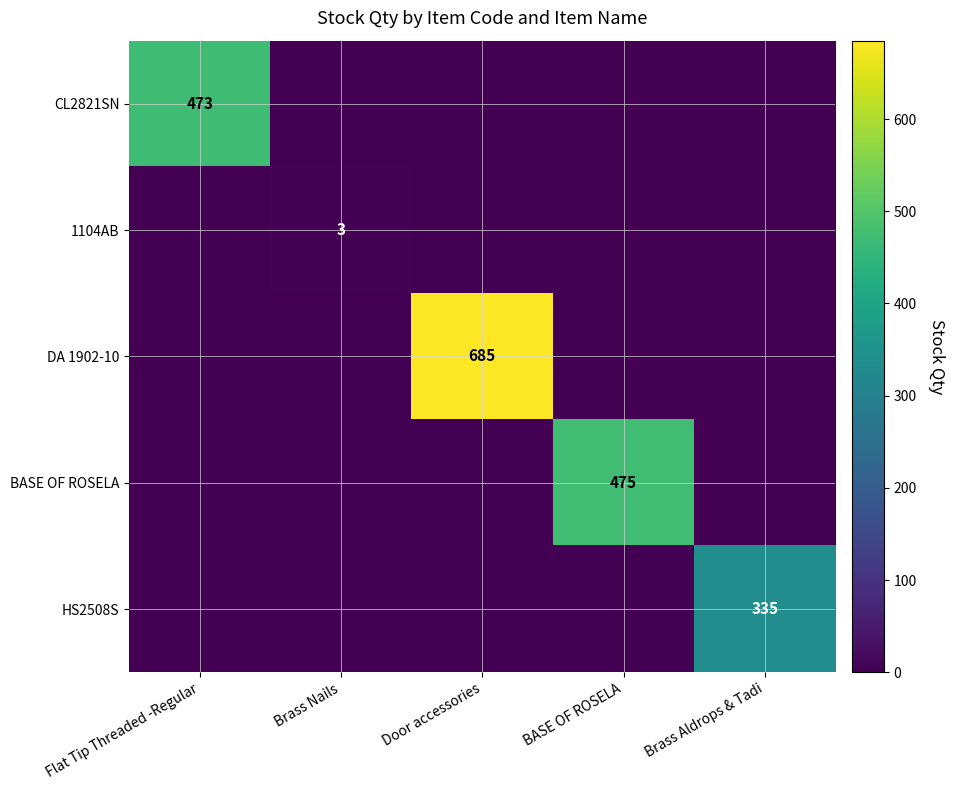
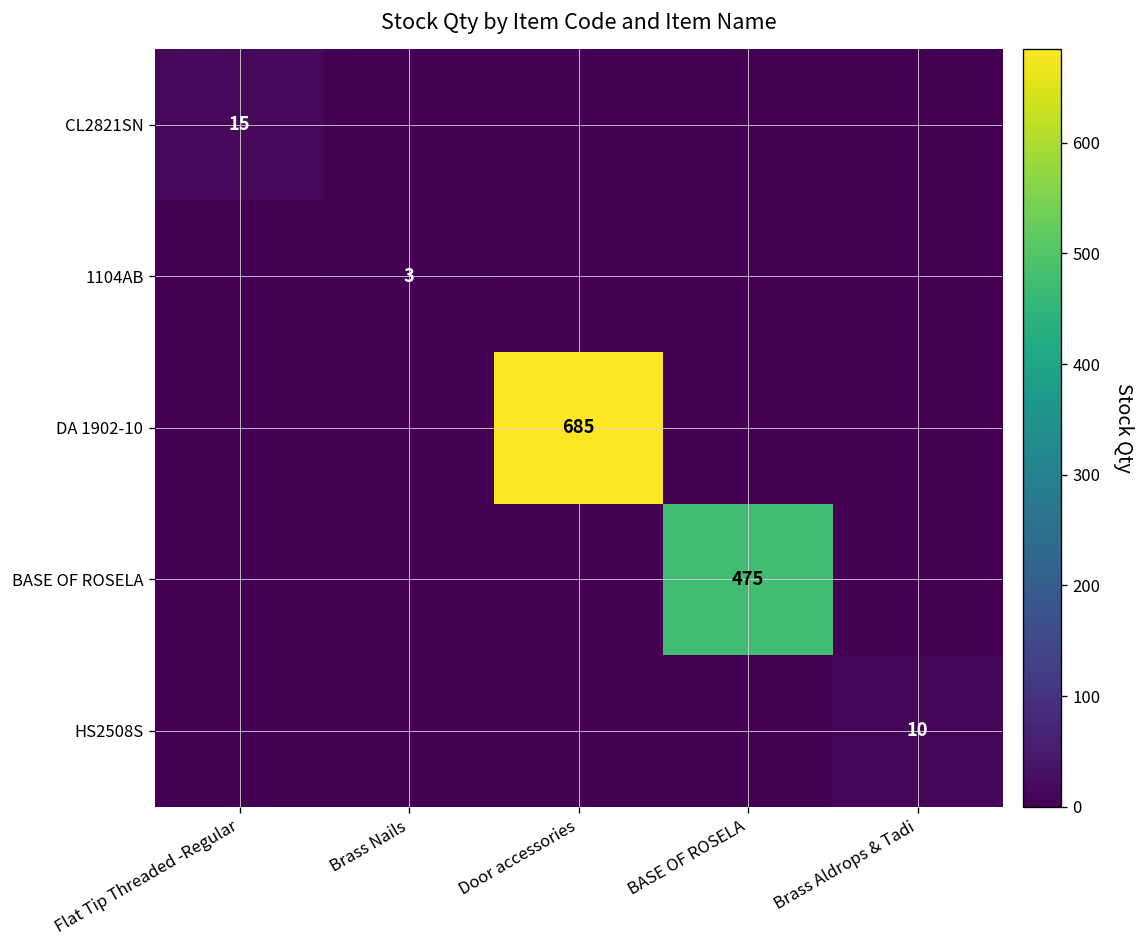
  {
    "CL2821SN": {
-     "Flat Tip Threaded -Regular": 473
+     "Flat Tip Threaded -Regular": 15
    },
    "1104AB": {
      "Brass Nails": 3
    },
    "DA 1902-10": {
      "Door accessories": 685
    },
    "BASE OF ROSELA": {
      "BASE OF ROSELA": 475
    },
    "HS2508S": {
-     "Brass Aldrops & Tadi": 335
+     "Brass Aldrops & Tadi": 10
    }
  }
